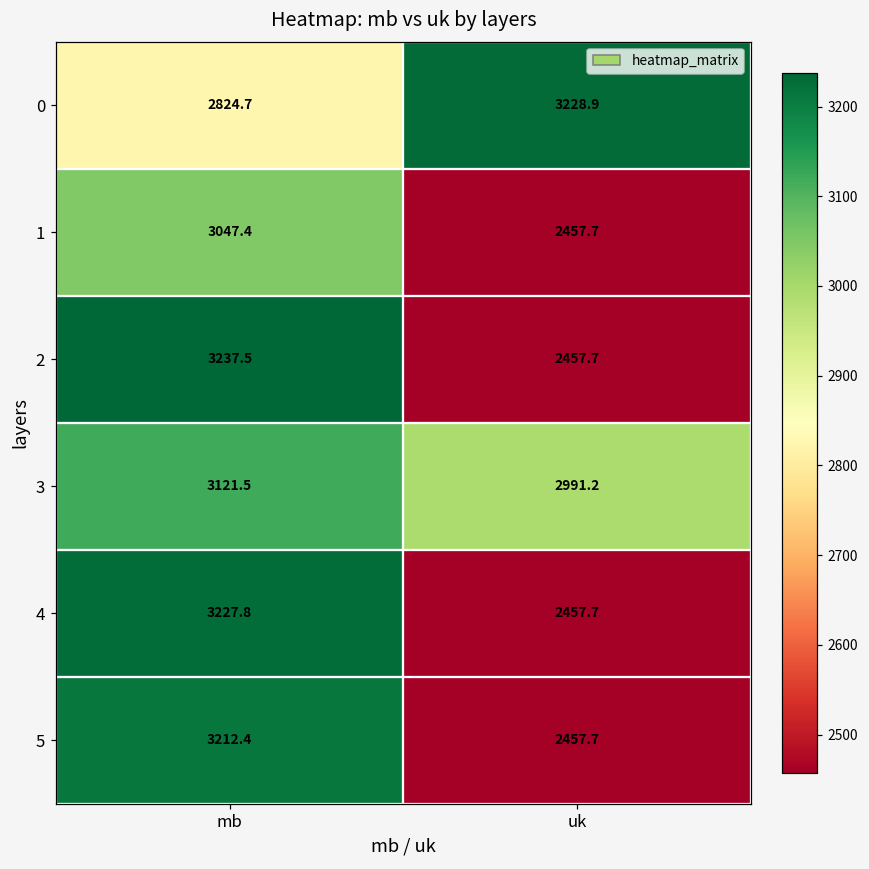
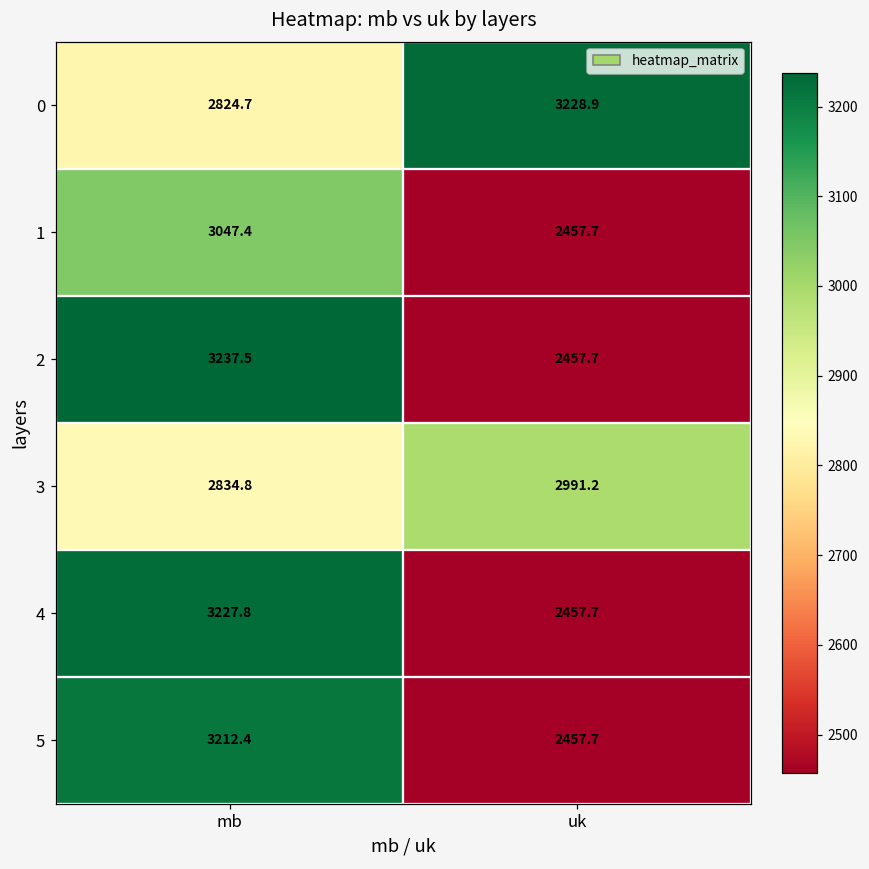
  {
    "0": {
      "mb": 2824.7,
      "uk": 3228.9
    },
    "1": {
      "mb": 3047.4,
      "uk": 2457.7
    },
    "2": {
      "mb": 3237.5,
      "uk": 2457.7
    },
    "3": {
-     "mb": 3121.5,
+     "mb": 2834.8,
      "uk": 2991.2
    },
    "4": {
      "mb": 3227.8,
      "uk": 2457.7
    },
    "5": {
      "mb": 3212.4,
      "uk": 2457.7
    }
  }
